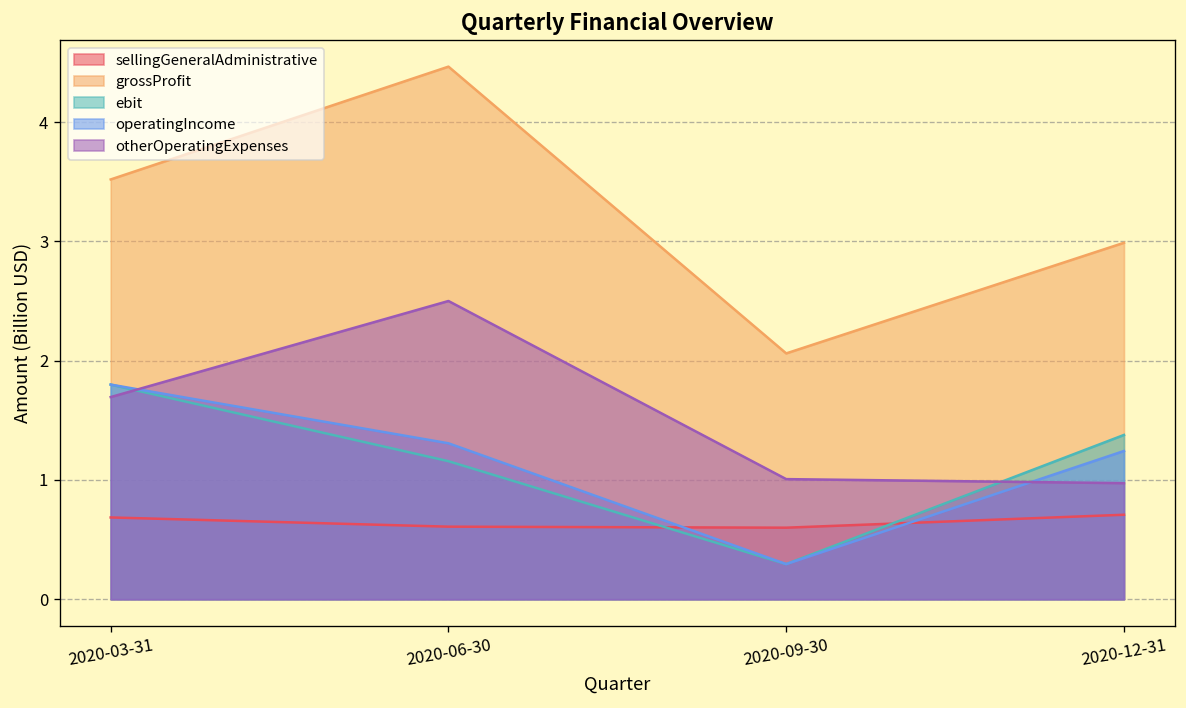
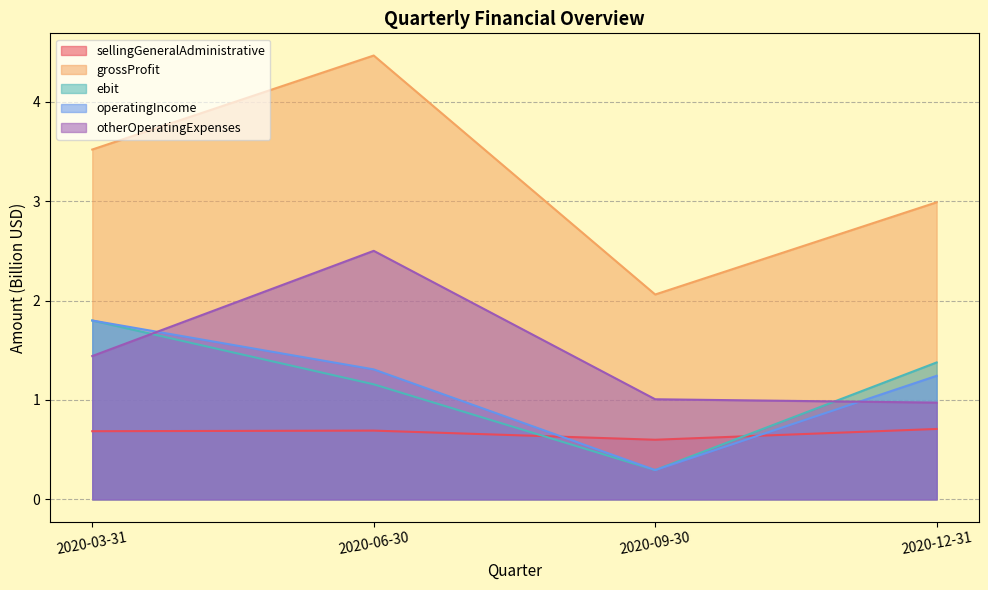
  {
    "sellingGeneralAdministrative": {
      "2020-03-31": 0.7,
-     "2020-06-30": 0.6,
+     "2020-06-30": 0.7,
      "2020-09-30": 0.6,
      "2020-12-31": 0.7
    },
    "grossProfit": {
      "2020-03-31": 3.5,
      "2020-06-30": 4.5,
      "2020-09-30": 2.1,
      "2020-12-31": 3.0
    },
    "otherOperatingExpenses": {
-     "2020-03-31": 1.7,
+     "2020-03-31": 1.4,
      "2020-06-30": 2.5,
      "2020-09-30": 1.0,
      "2020-12-31": 1.0
    }
  }
